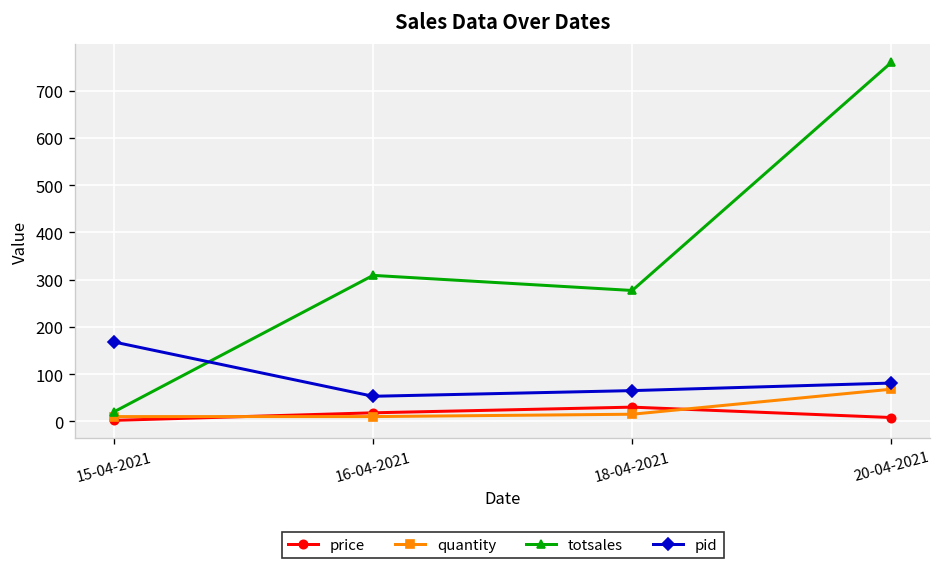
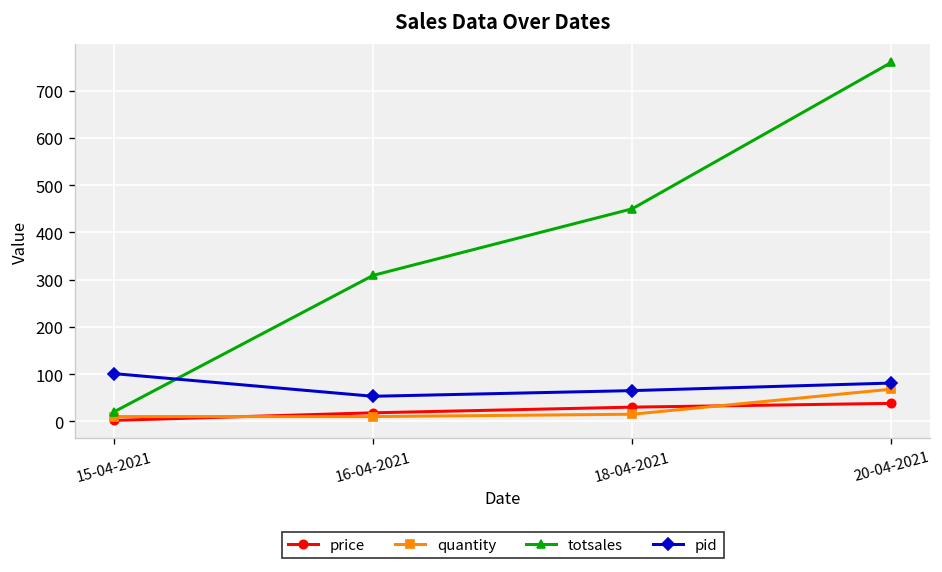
  {
    "price": {
      "15-04-2021": 0,
      "16-04-2021": 20,
      "18-04-2021": 30,
-     "20-04-2021": 10
+     "20-04-2021": 40
    },
    "quantity": {
      "15-04-2021": 10,
      "16-04-2021": 10,
      "18-04-2021": 20,
      "20-04-2021": 70
    },
    "totsales": {
      "15-04-2021": 20,
      "16-04-2021": 310,
-     "18-04-2021": 280,
+     "18-04-2021": 450,
      "20-04-2021": 760
    },
    "pid": {
-     "15-04-2021": 170,
+     "15-04-2021": 100,
      "16-04-2021": 50,
      "18-04-2021": 70,
      "20-04-2021": 80
    }
  }
